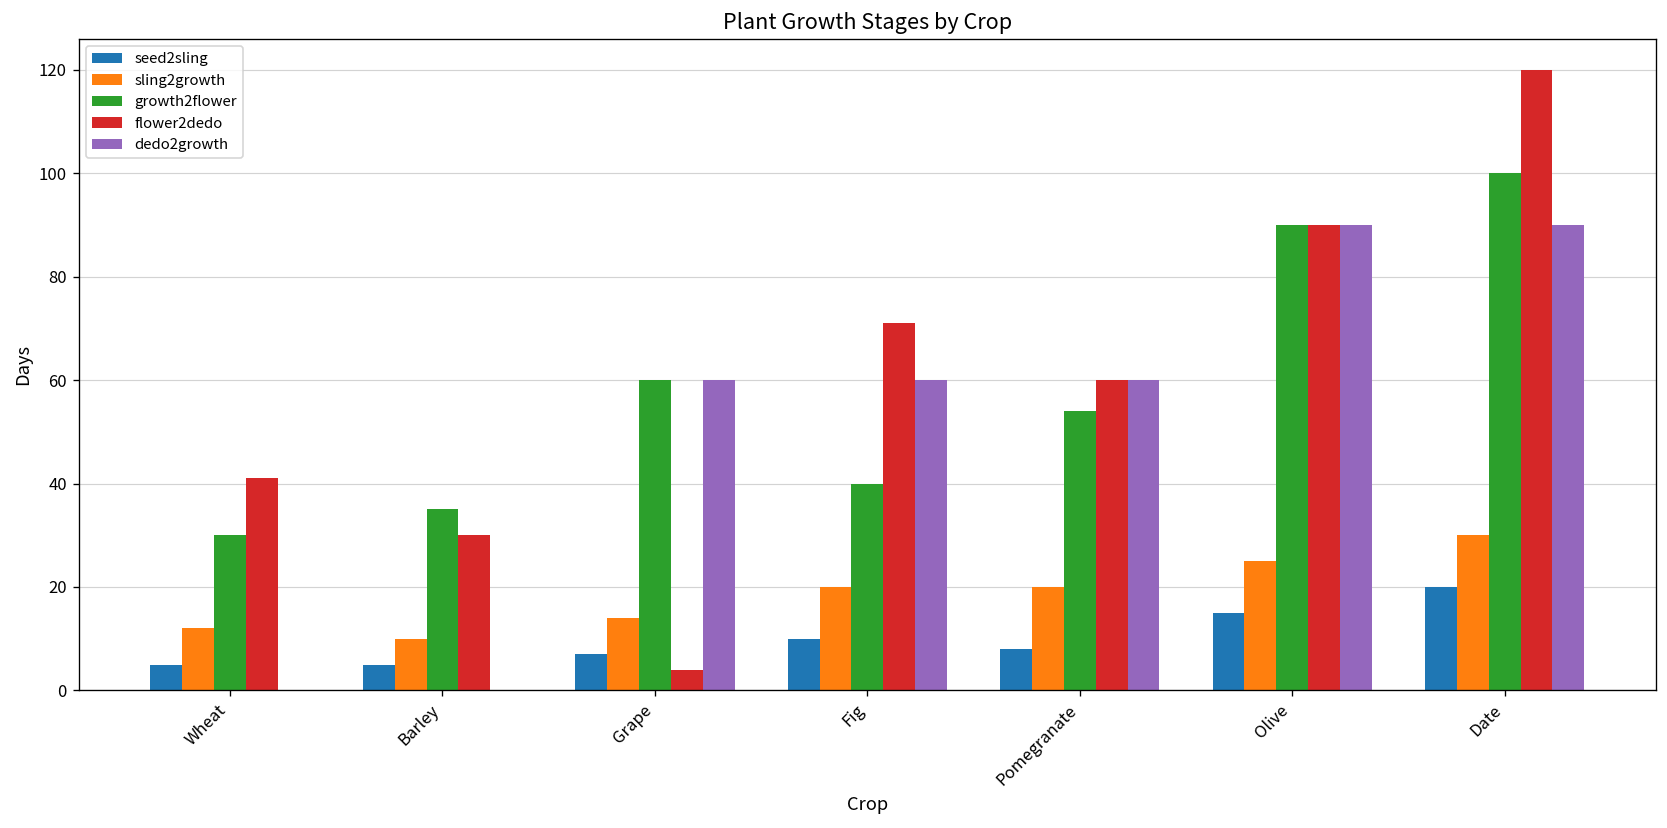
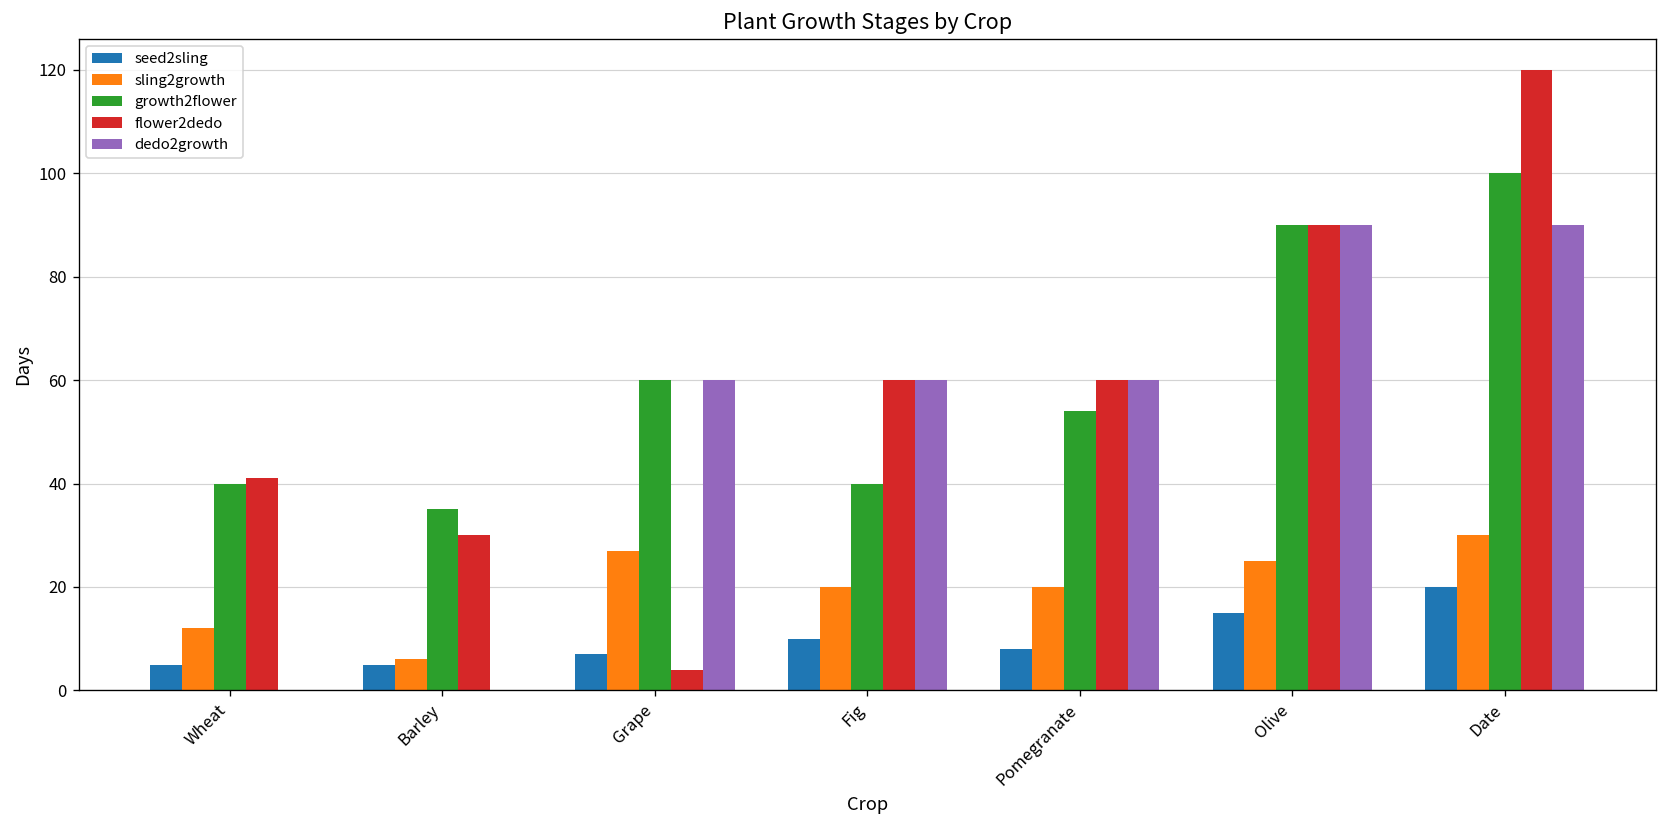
  {
    "seed2sling": {
      "Wheat": 5,
      "Barley": 5,
      "Grape": 7,
      "Fig": 10,
      "Pomegranate": 8,
      "Olive": 15,
      "Date": 20
    },
    "sling2growth": {
      "Wheat": 12,
-     "Barley": 10,
-     "Grape": 14,
+     "Barley": 6,
+     "Grape": 27,
      "Fig": 20,
      "Pomegranate": 20,
      "Olive": 25,
      "Date": 30
    },
    "growth2flower": {
-     "Wheat": 30,
+     "Wheat": 40,
      "Barley": 35,
      "Grape": 60,
      "Fig": 40,
      "Pomegranate": 54,
      "Olive": 90,
      "Date": 100
    },
    "flower2dedo": {
      "Wheat": 41,
      "Barley": 30,
      "Grape": 4,
-     "Fig": 71,
+     "Fig": 60,
      "Pomegranate": 60,
      "Olive": 90,
      "Date": 120
    },
    "dedo2growth": {
      "Wheat": 0,
      "Barley": 0,
      "Grape": 60,
      "Fig": 60,
      "Pomegranate": 60,
      "Olive": 90,
      "Date": 90
    }
  }
